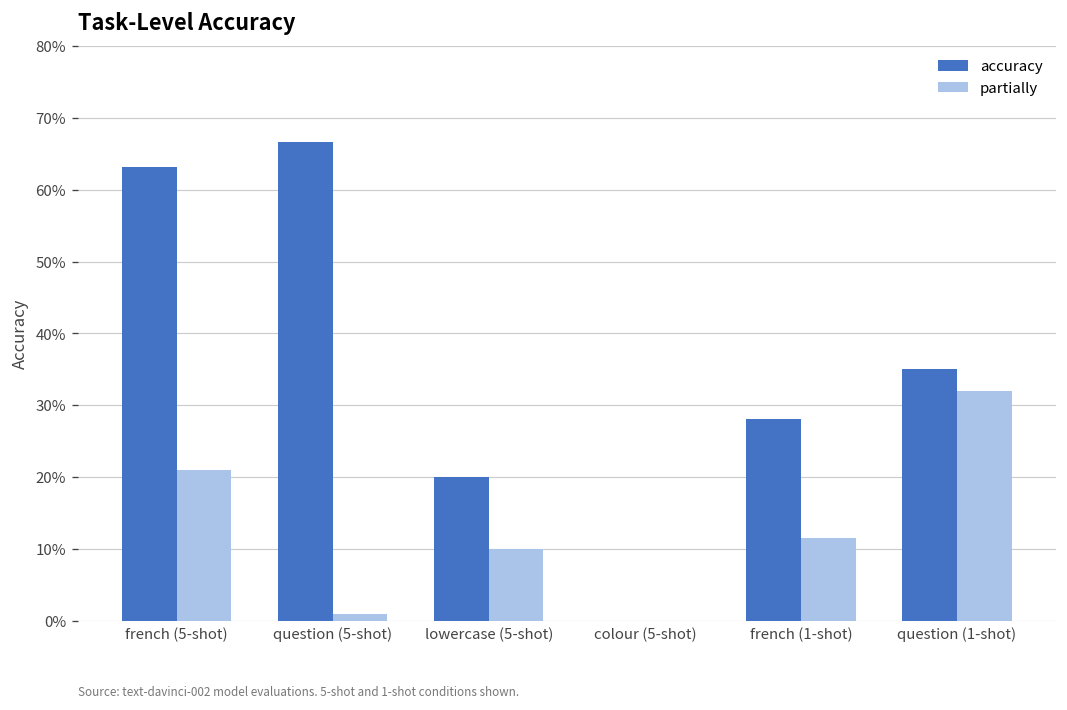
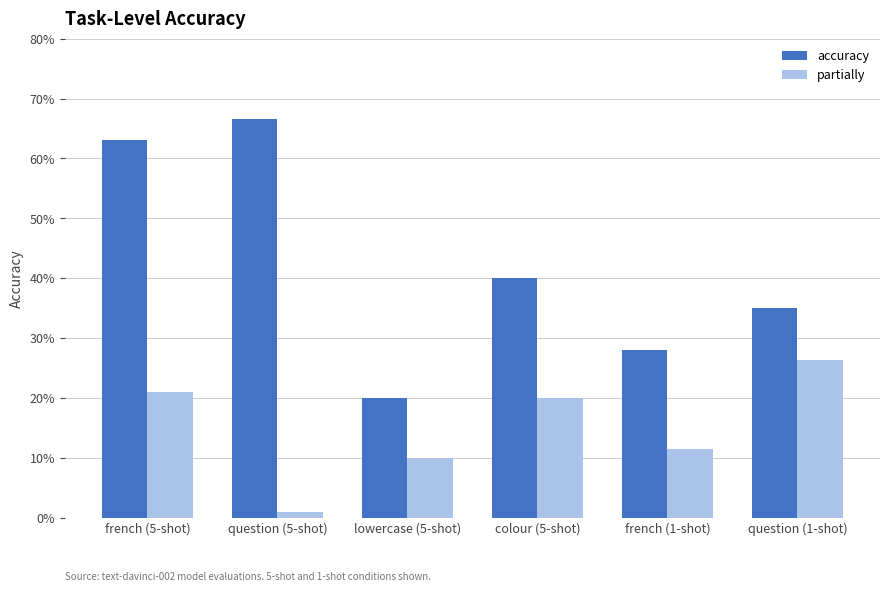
  {
    "accuracy": {
      "french (5-shot)": "63%",
      "question (5-shot)": "67%",
      "lowercase (5-shot)": "20%",
-     "colour (5-shot)": "0%",
+     "colour (5-shot)": "40%",
      "french (1-shot)": "28%",
      "question (1-shot)": "35%"
    },
    "partially": {
      "french (5-shot)": "21%",
      "question (5-shot)": "1%",
      "lowercase (5-shot)": "10%",
-     "colour (5-shot)": "0%",
+     "colour (5-shot)": "20%",
      "french (1-shot)": "12%",
-     "question (1-shot)": "32%"
+     "question (1-shot)": "26%"
    }
  }
